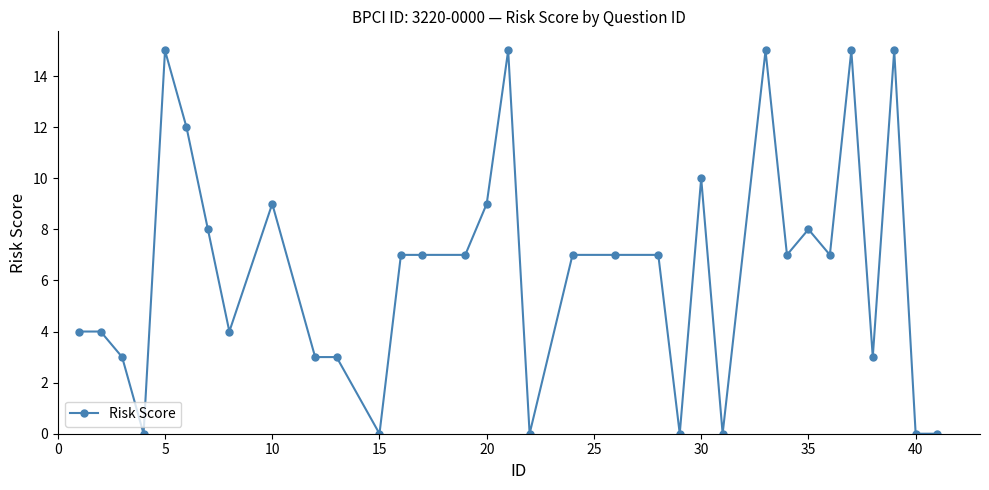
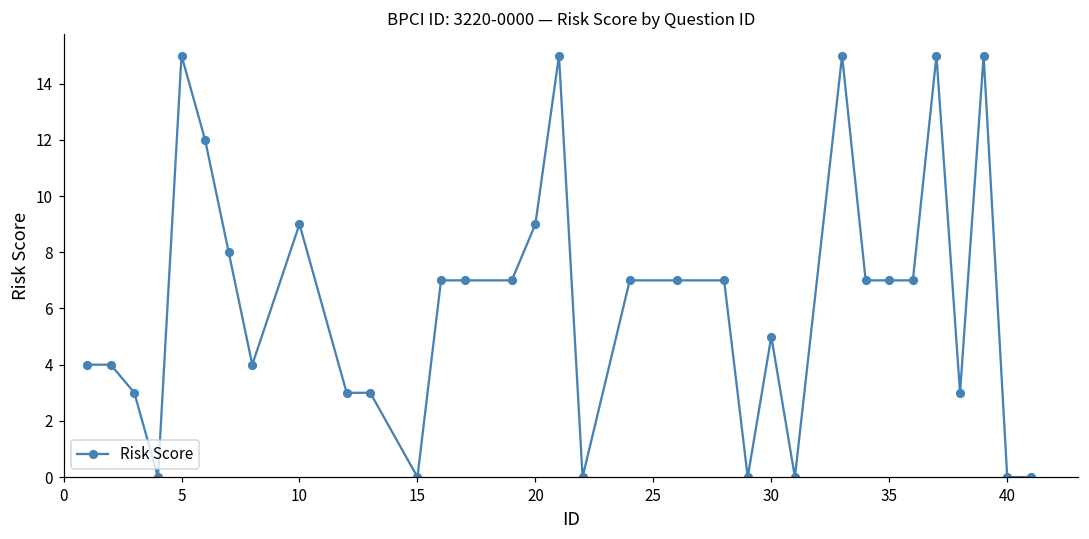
  {
    "5": 15,
    "10": 9,
    "15": 0,
    "20": 9,
-   "30": 10,
-   "35": 8,
+   "30": 5,
+   "35": 7,
    "40": 0
  }
